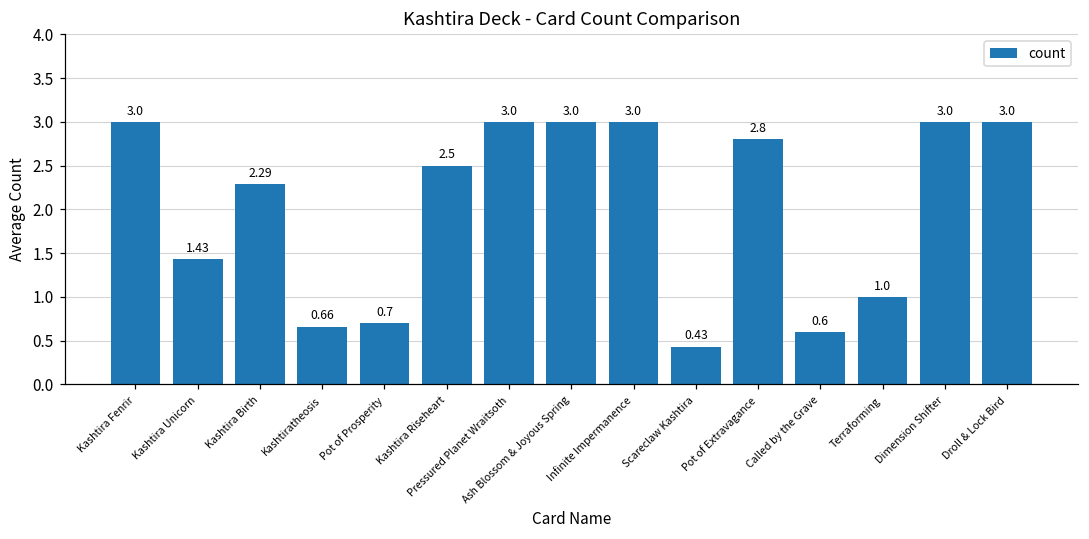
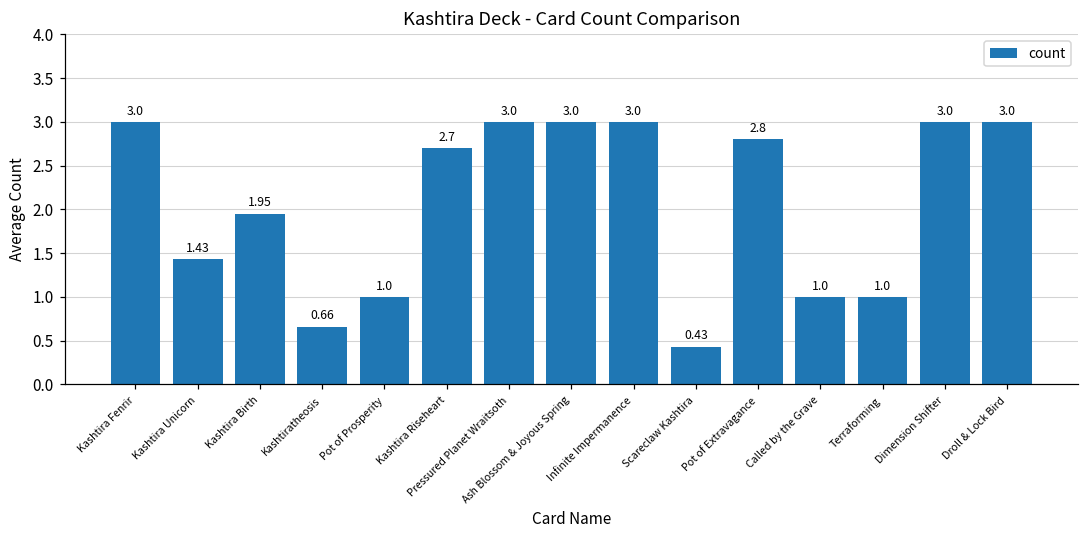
  {
    "Kashtira Fenrir": 3.0,
    "Kashtira Unicorn": 1.43,
-   "Kashtira Birth": 2.29,
+   "Kashtira Birth": 1.95,
    "Kashtiratheosis": 0.66,
-   "Pot of Prosperity": 0.7,
-   "Kashtira Riseheart": 2.5,
+   "Pot of Prosperity": 1.0,
+   "Kashtira Riseheart": 2.7,
    "Pressured Planet Wraitsoth": 3.0,
    "Ash Blossom & Joyous Spring": 3.0,
    "Infinite Impermanence": 3.0,
    "Scareclaw Kashtira": 0.43,
    "Pot of Extravagance": 2.8,
-   "Called by the Grave": 0.6,
+   "Called by the Grave": 1.0,
    "Terraforming": 1.0,
    "Dimension Shifter": 3.0,
    "Droll & Lock Bird": 3.0
  }
